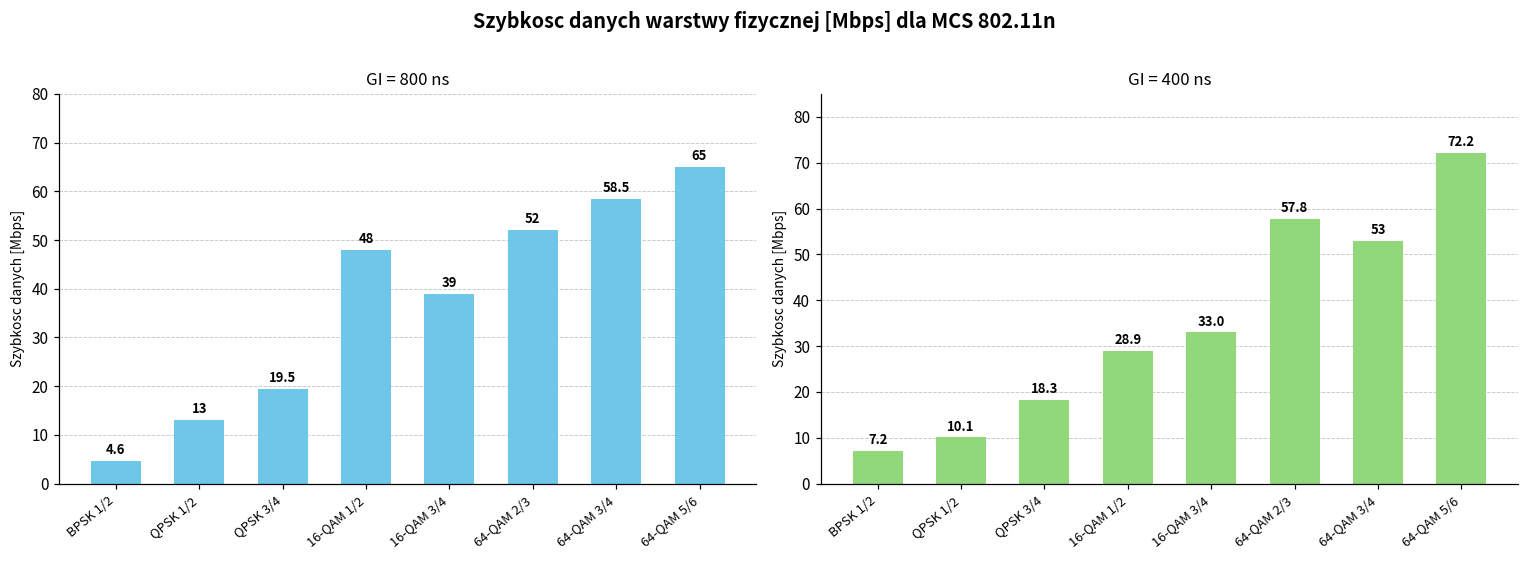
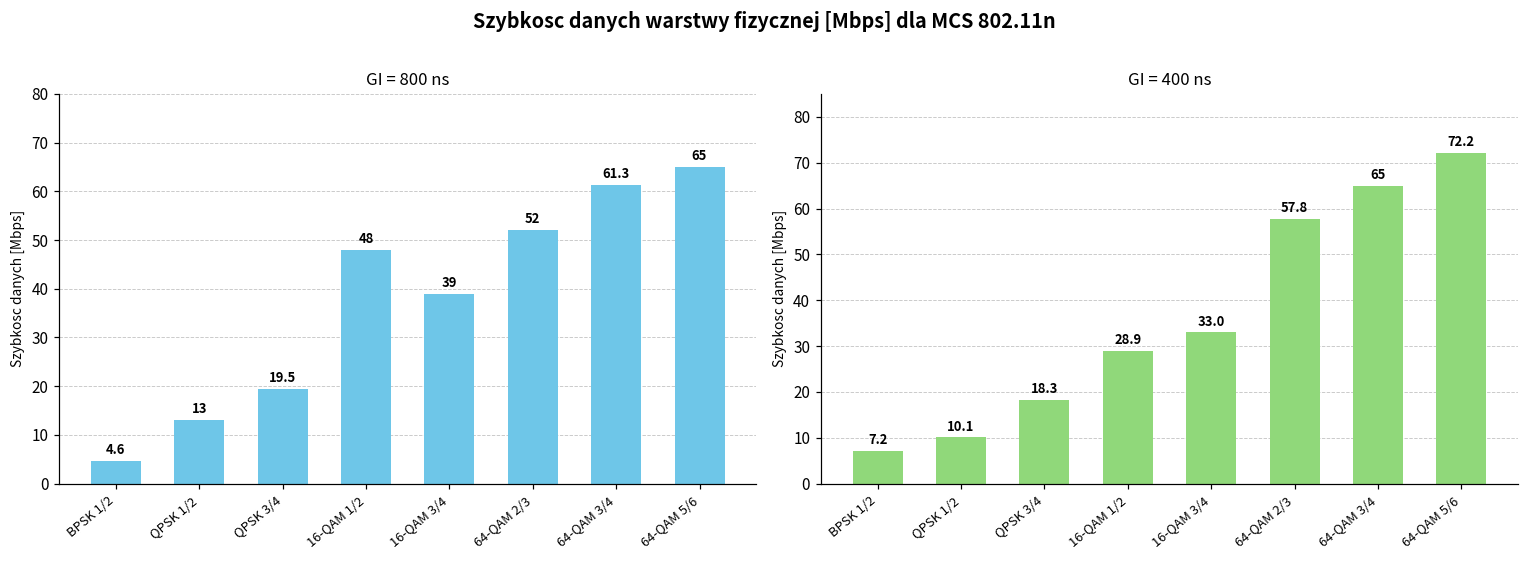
  {
    "GI = 800 ns": {
      "BPSK 1/2": 4.6,
      "QPSK 1/2": 13,
      "QPSK 3/4": 19.5,
      "16-QAM 1/2": 48,
      "16-QAM 3/4": 39,
      "64-QAM 2/3": 52,
-     "64-QAM 3/4": 58.5,
+     "64-QAM 3/4": 61.3,
      "64-QAM 5/6": 65
    },
    "GI = 400 ns": {
      "BPSK 1/2": 7.2,
      "QPSK 1/2": 10.1,
      "QPSK 3/4": 18.3,
      "16-QAM 1/2": 28.9,
      "16-QAM 3/4": 33.0,
      "64-QAM 2/3": 57.8,
-     "64-QAM 3/4": 53,
+     "64-QAM 3/4": 65,
      "64-QAM 5/6": 72.2
    }
  }
